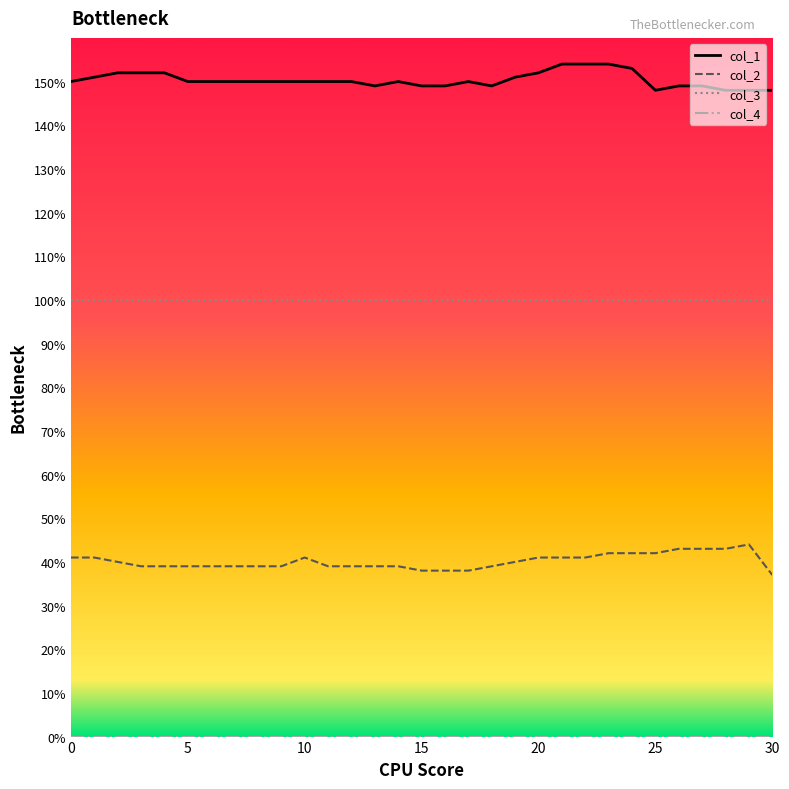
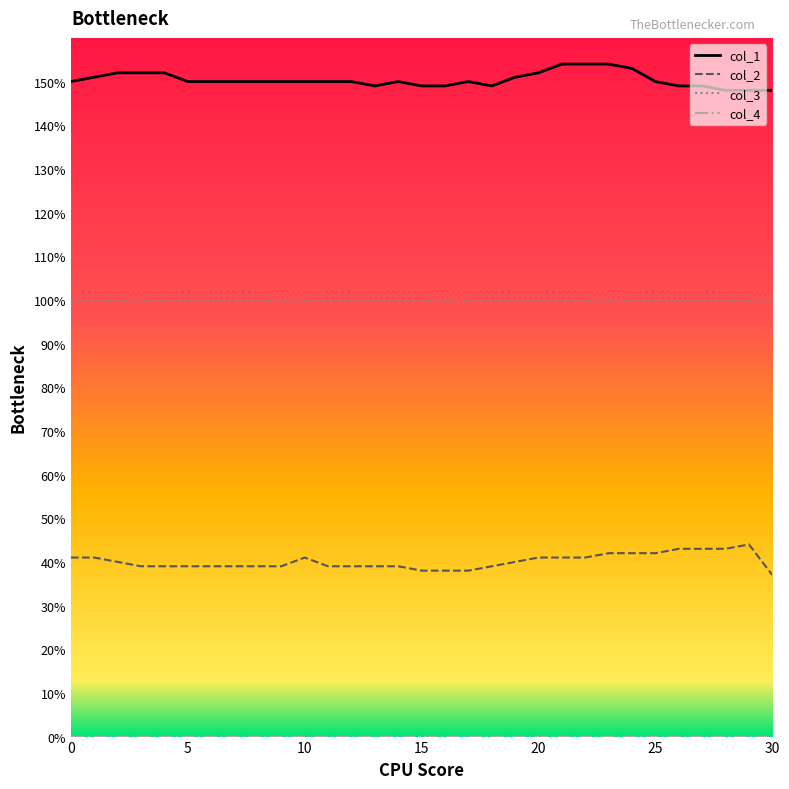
  {
    "col_1": {
      "0": "150%",
      "5": "150%",
      "10": "150%",
      "15": "149%",
      "20": "152%",
-     "25": "148%",
+     "25": "150%",
      "30": "148%"
    },
    "col_2": {
      "0": "41%",
      "5": "39%",
      "10": "41%",
      "15": "38%",
      "20": "41%",
      "25": "42%",
      "30": "37%"
    }
  }
